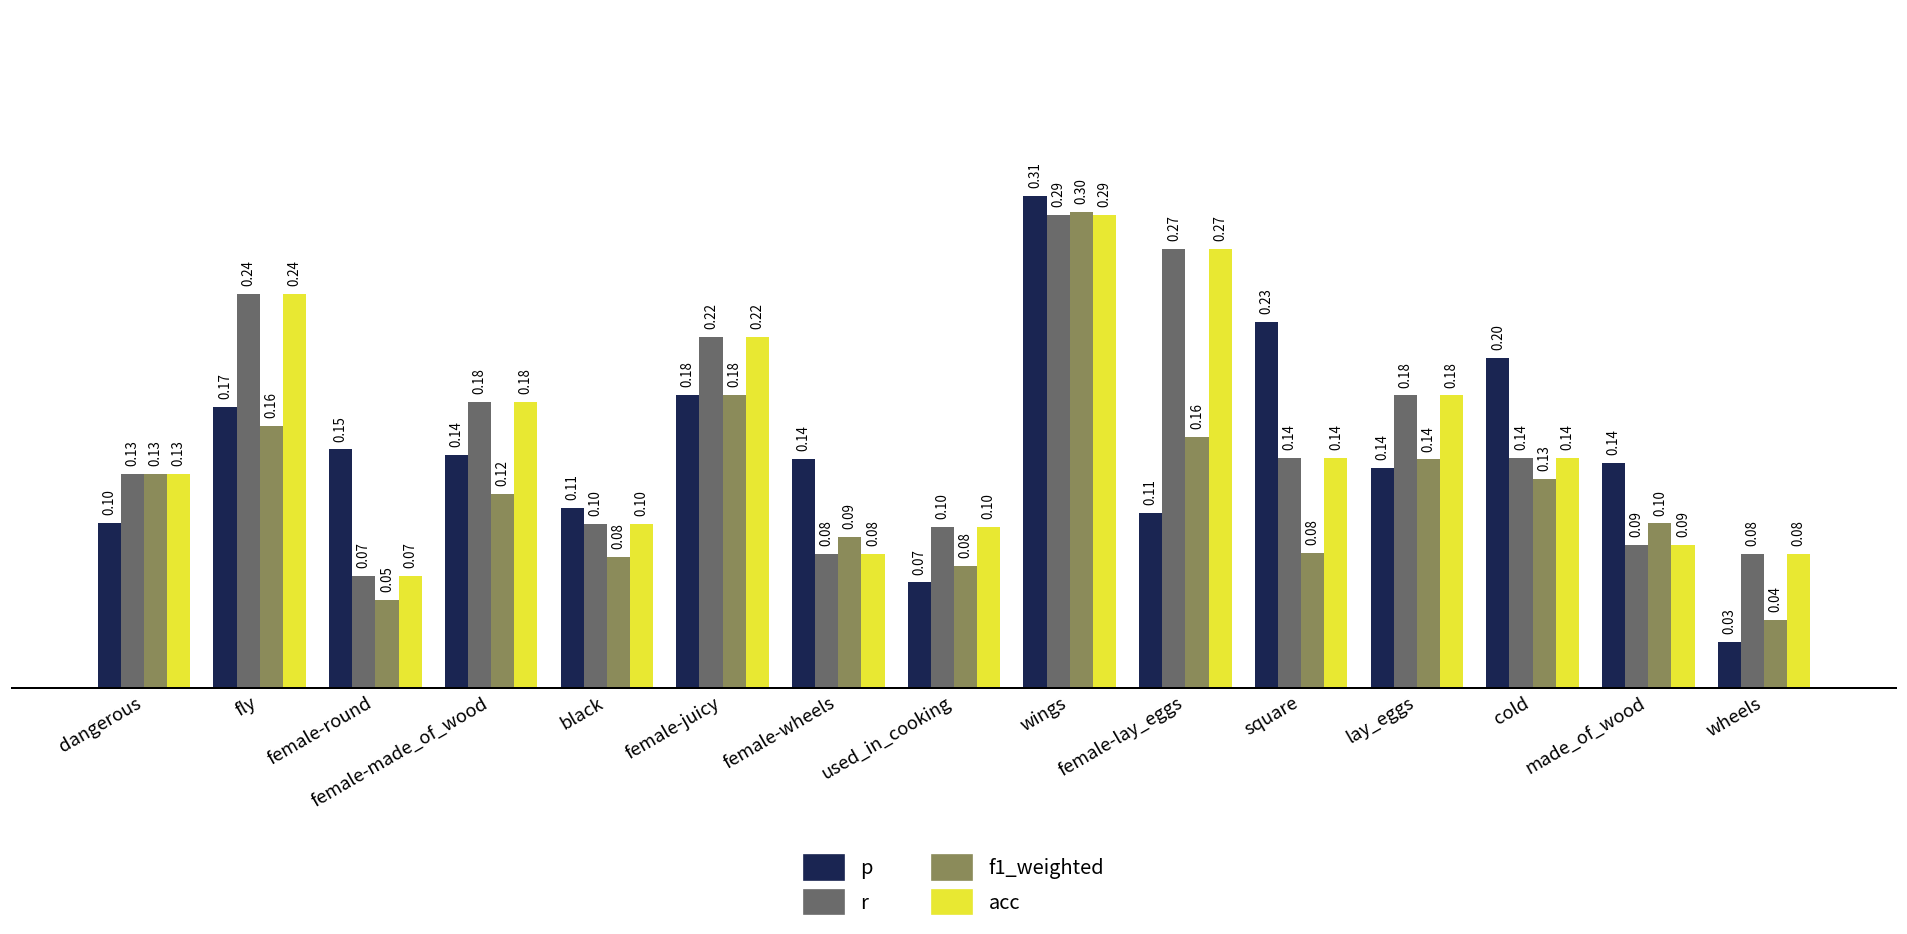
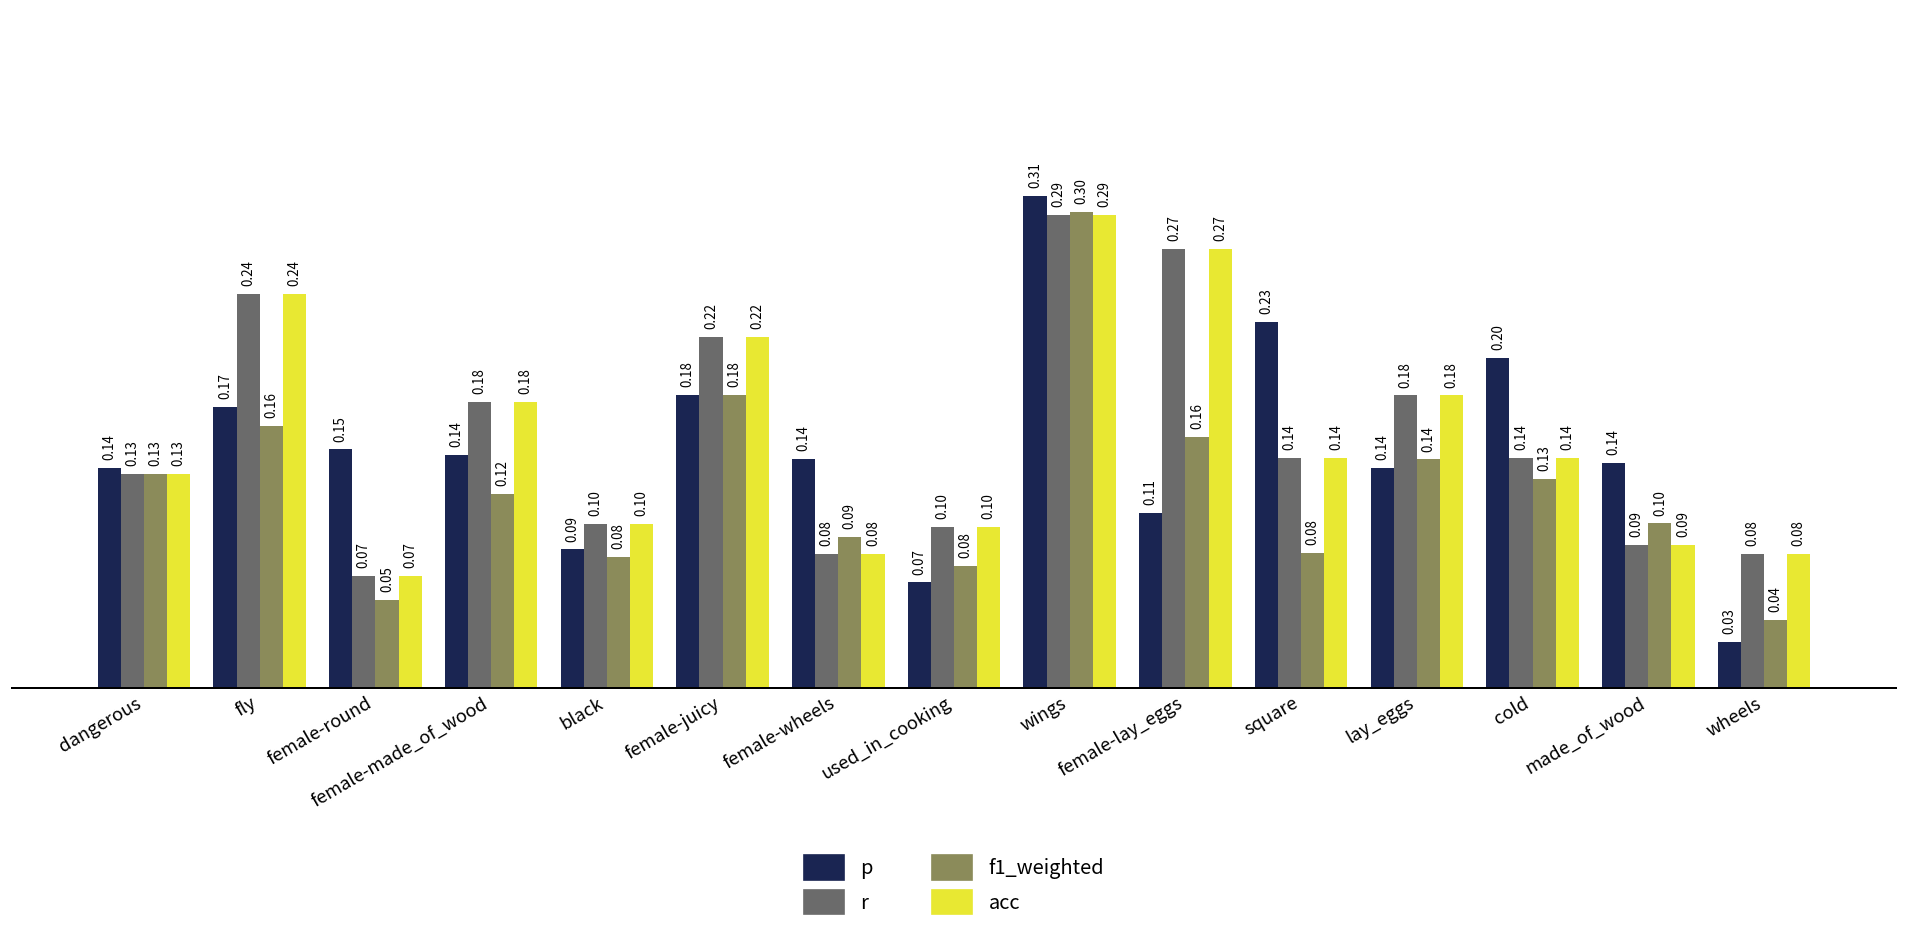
  {
    "p": {
-     "dangerous": 0.10,
+     "dangerous": 0.14,
      "fly": 0.17,
      "female-round": 0.15,
      "female-made_of_wood": 0.14,
-     "black": 0.11,
+     "black": 0.09,
      "female-juicy": 0.18,
      "female-wheels": 0.14,
      "used_in_cooking": 0.07,
      "wings": 0.31,
      "female-lay_eggs": 0.11,
      "square": 0.23,
      "lay_eggs": 0.14,
      "cold": 0.20,
      "made_of_wood": 0.14,
      "wheels": 0.03
    },
    "acc": {
      "dangerous": 0.13,
      "fly": 0.24,
      "female-round": 0.07,
      "female-made_of_wood": 0.18,
      "black": 0.10,
      "female-juicy": 0.22,
      "female-wheels": 0.08,
      "used_in_cooking": 0.10,
      "wings": 0.29,
      "female-lay_eggs": 0.27,
      "square": 0.14,
      "lay_eggs": 0.18,
      "cold": 0.14,
      "made_of_wood": 0.09,
      "wheels": 0.08
    }
  }
